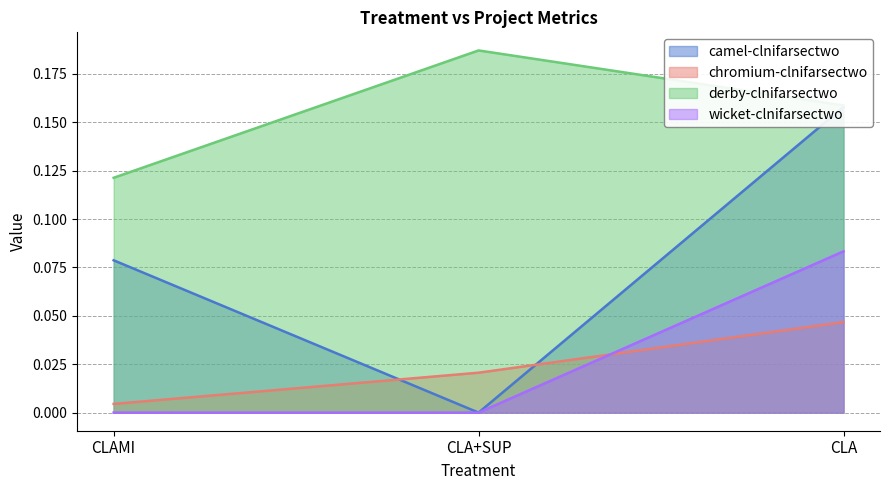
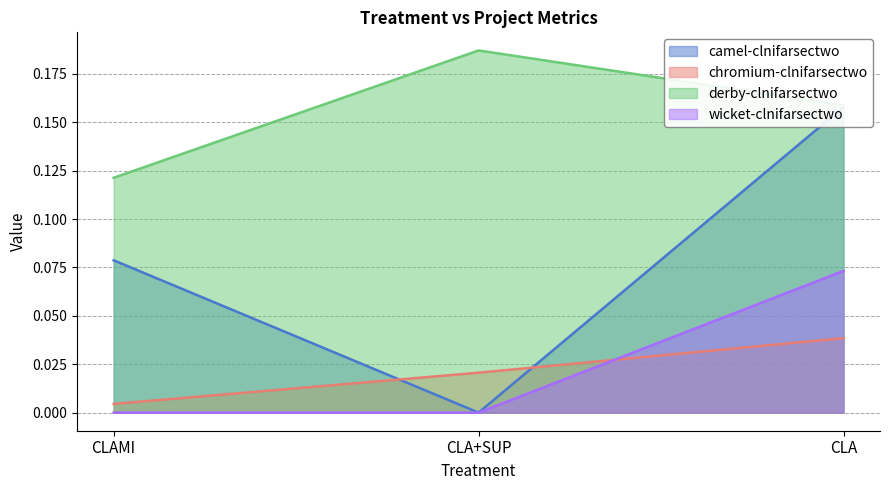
  {
    "camel-clnifarsectwo": {
      "CLAMI": 0.079
    },
    "chromium-clnifarsectwo": {
      "CLAMI": 0.004,
      "CLA+SUP": 0.021,
-     "CLA": 0.047
+     "CLA": 0.038
    },
    "derby-clnifarsectwo": {
      "CLAMI": 0.121,
      "CLA+SUP": 0.187
    },
    "wicket-clnifarsectwo": {
      "CLAMI": 0.000,
-     "CLA": 0.083
+     "CLA": 0.073
    }
  }
